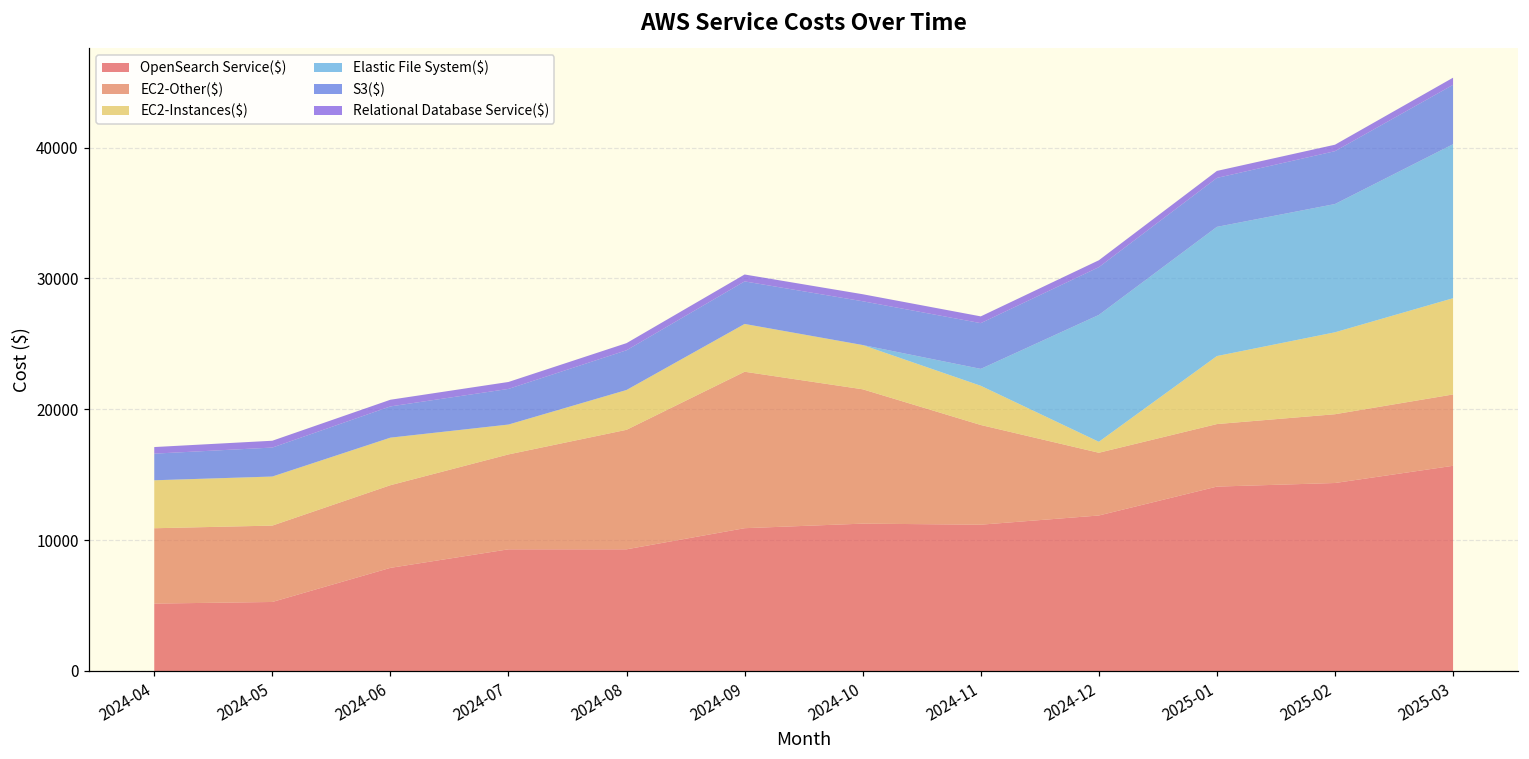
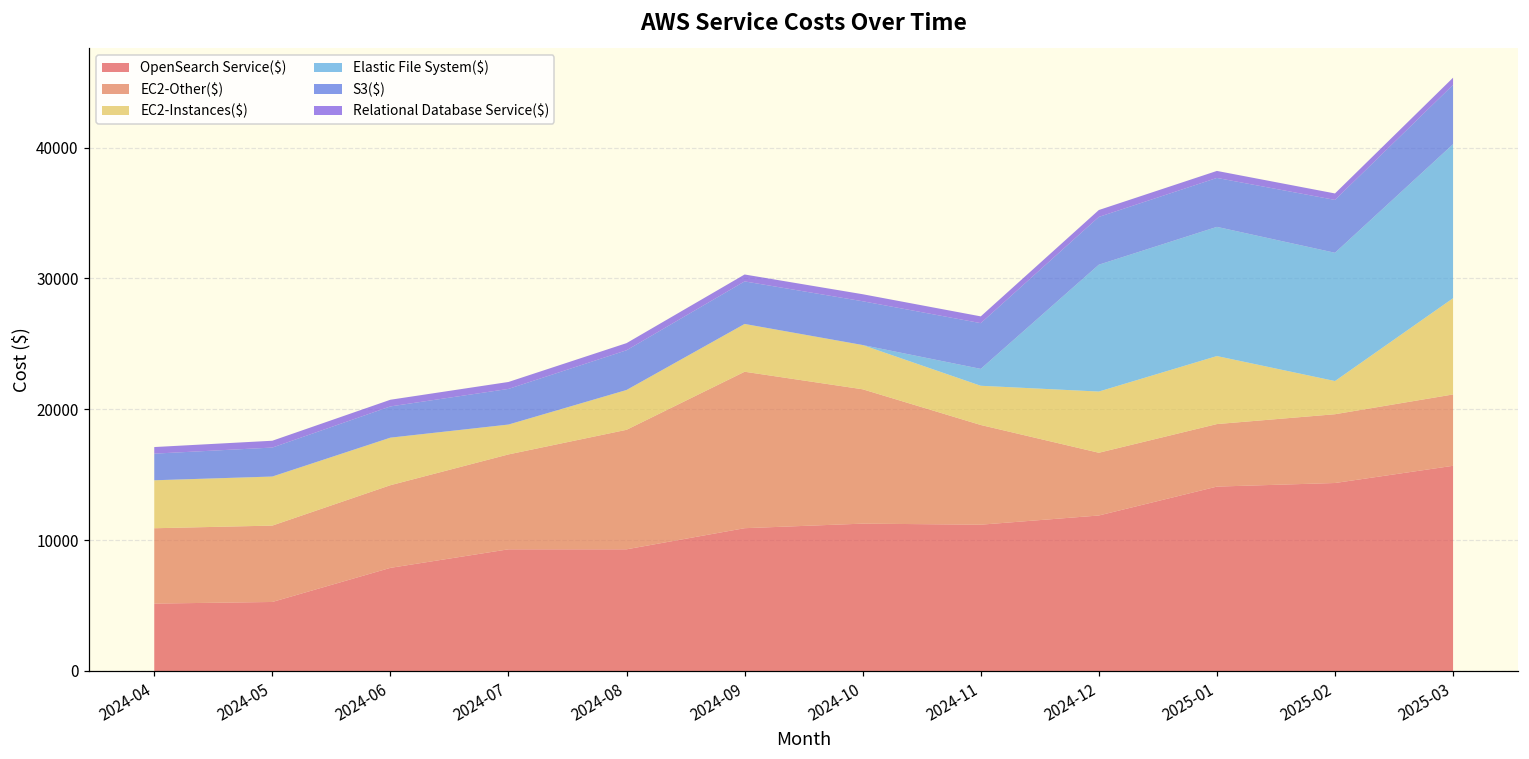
  {
    "EC2-Instances($)": {
      "2024-11": 3000,
-     "2024-12": 800,
+     "2024-12": 4700,
      "2025-01": 5200,
-     "2025-02": 6300,
+     "2025-02": 2500,
      "2025-03": 7400
    }
  }
